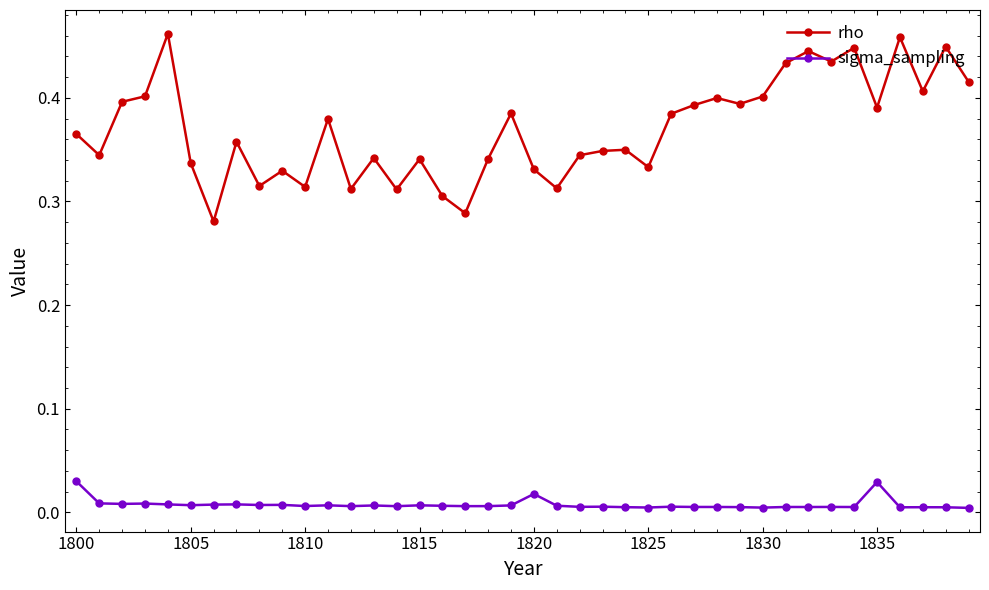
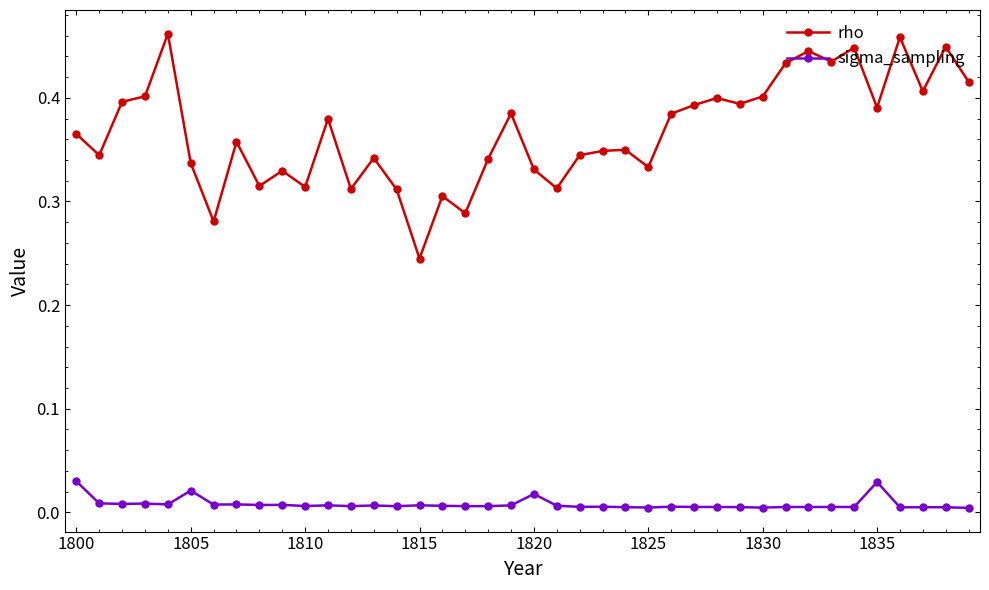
  {
    "rho": {
      "1800": 0.365,
      "1805": 0.337,
      "1810": 0.314,
-     "1815": 0.341,
+     "1815": 0.245,
      "1820": 0.331,
      "1825": 0.333,
      "1830": 0.401,
      "1835": 0.391
    },
    "sigma_sampling": {
      "1800": 0.030,
-     "1805": 0.007,
+     "1805": 0.021,
      "1810": 0.006,
      "1815": 0.007,
      "1820": 0.018,
      "1825": 0.005,
      "1830": 0.005,
      "1835": 0.029
    }
  }
